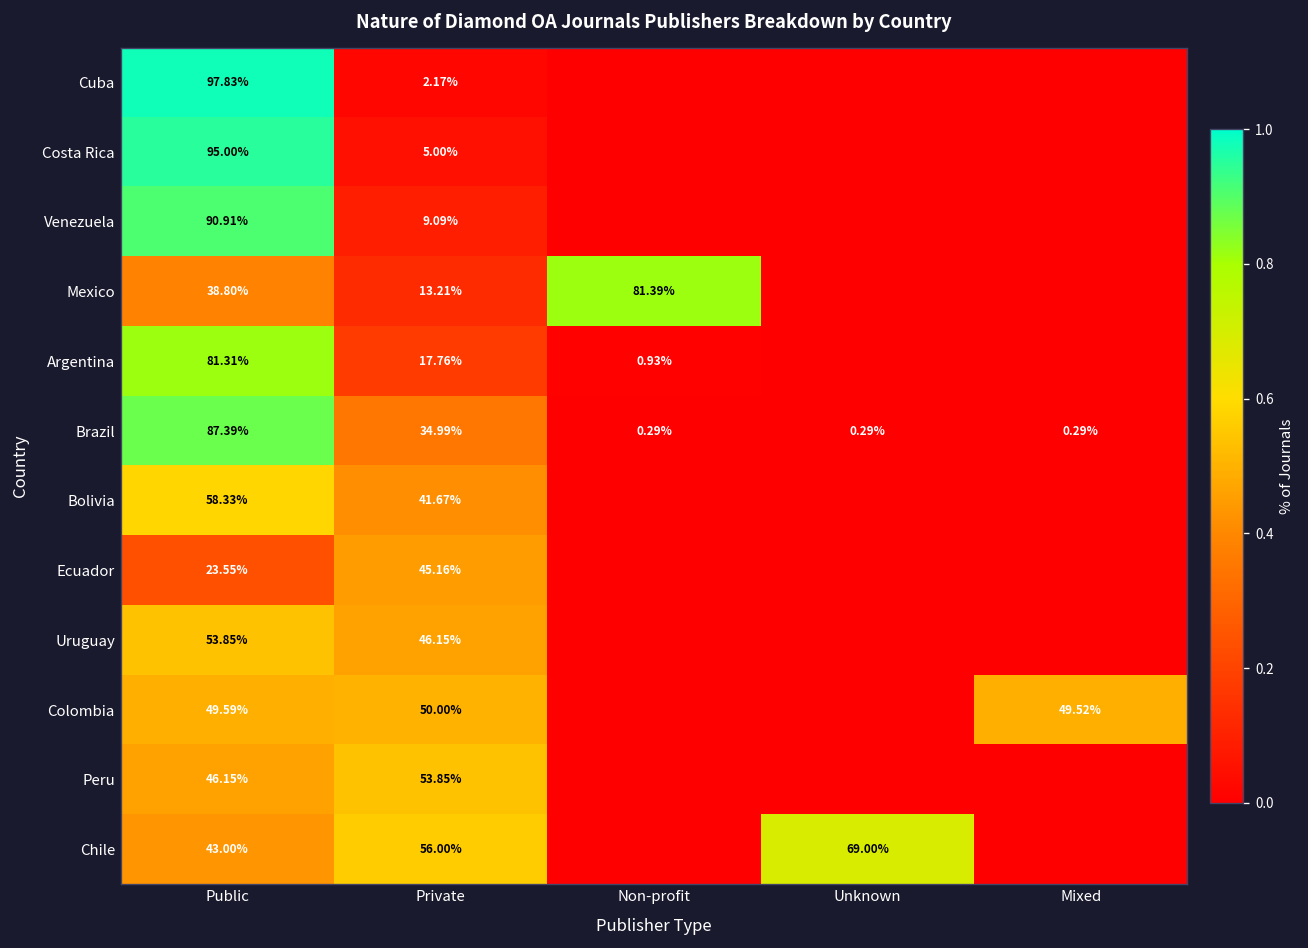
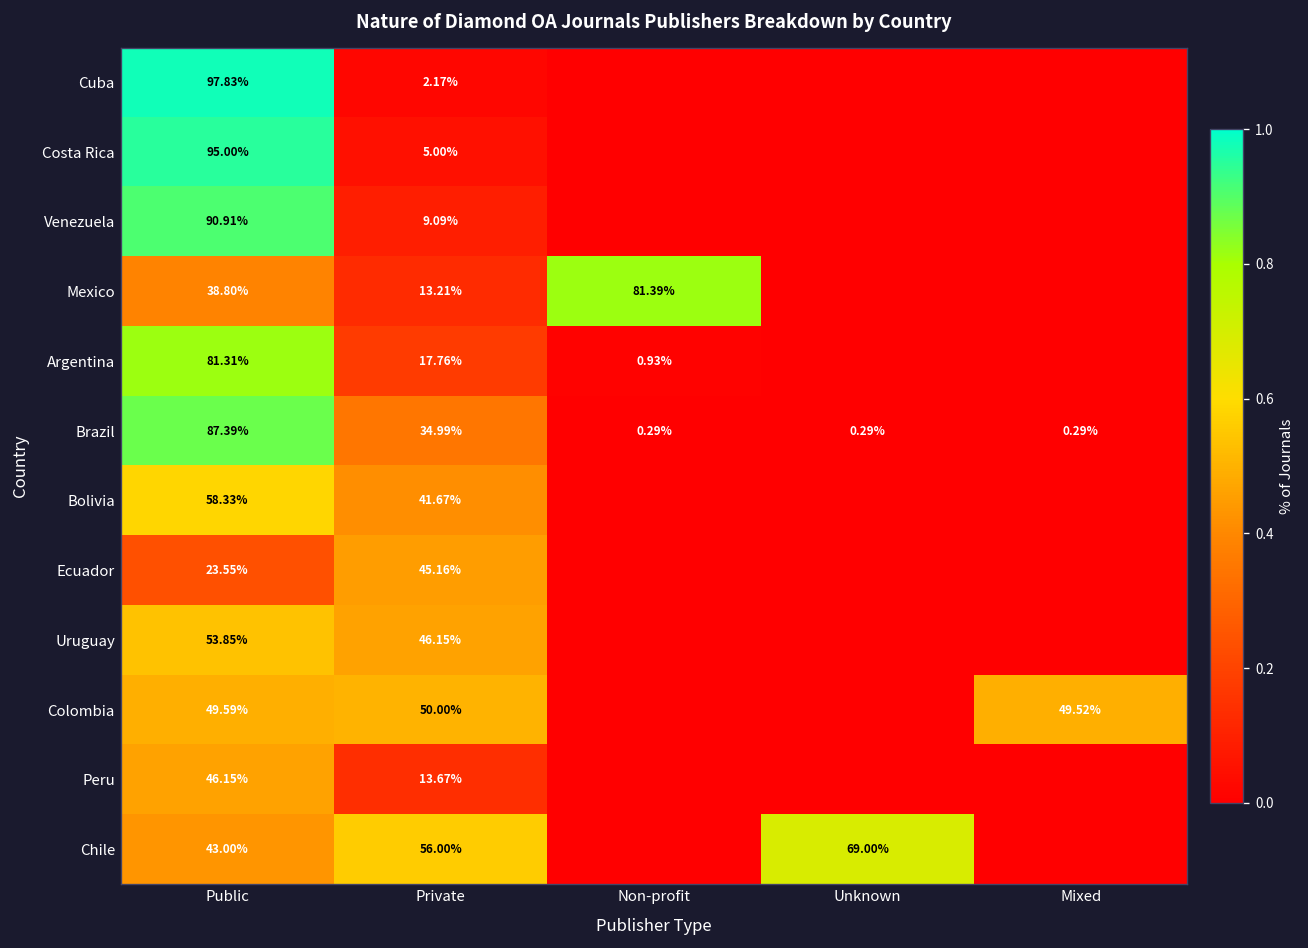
  {
    "Cuba": {
      "Public": "97.83%",
      "Private": "2.17%"
    },
    "Costa Rica": {
      "Public": "95.00%",
      "Private": "5.00%"
    },
    "Venezuela": {
      "Public": "90.91%",
      "Private": "9.09%"
    },
    "Mexico": {
      "Public": "38.80%",
      "Private": "13.21%",
      "Non-profit": "81.39%"
    },
    "Argentina": {
      "Public": "81.31%",
      "Private": "17.76%",
      "Non-profit": "0.93%"
    },
    "Brazil": {
      "Public": "87.39%",
      "Private": "34.99%",
      "Non-profit": "0.29%",
      "Unknown": "0.29%",
      "Mixed": "0.29%"
    },
    "Bolivia": {
      "Public": "58.33%",
      "Private": "41.67%"
    },
    "Ecuador": {
      "Public": "23.55%",
      "Private": "45.16%"
    },
    "Uruguay": {
      "Public": "53.85%",
      "Private": "46.15%"
    },
    "Colombia": {
      "Public": "49.59%",
      "Private": "50.00%",
      "Mixed": "49.52%"
    },
    "Peru": {
      "Public": "46.15%",
-     "Private": "53.85%"
+     "Private": "13.67%"
    },
    "Chile": {
      "Public": "43.00%",
      "Private": "56.00%",
      "Unknown": "69.00%"
    }
  }
